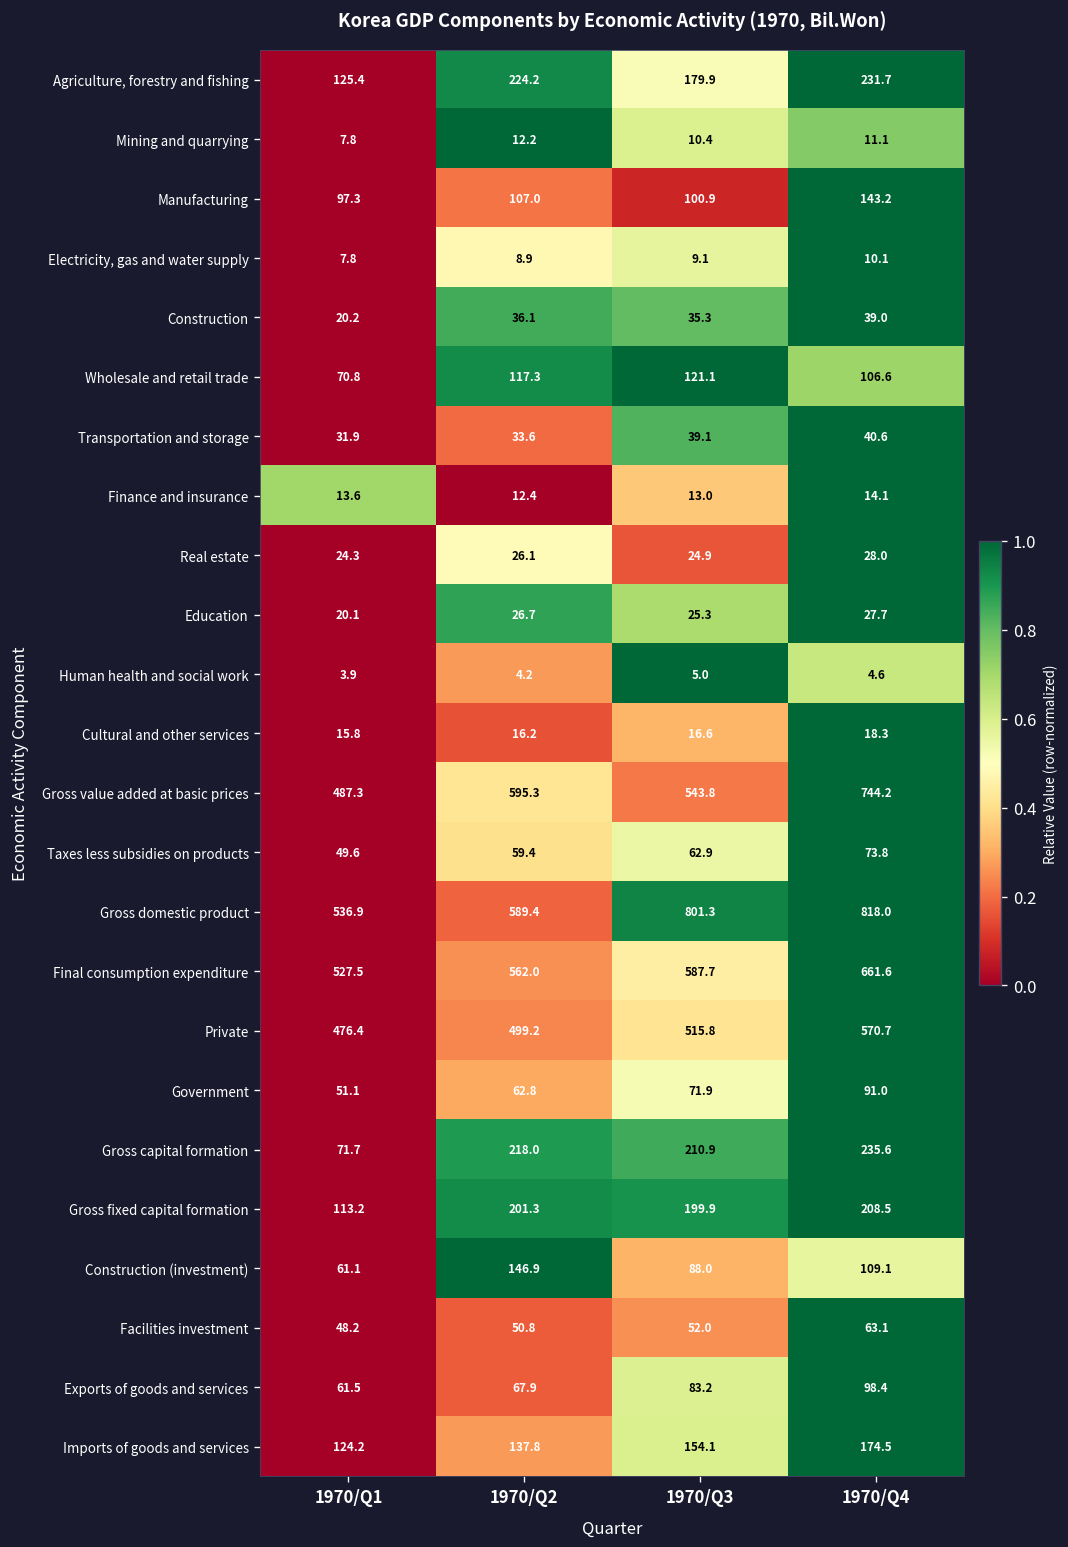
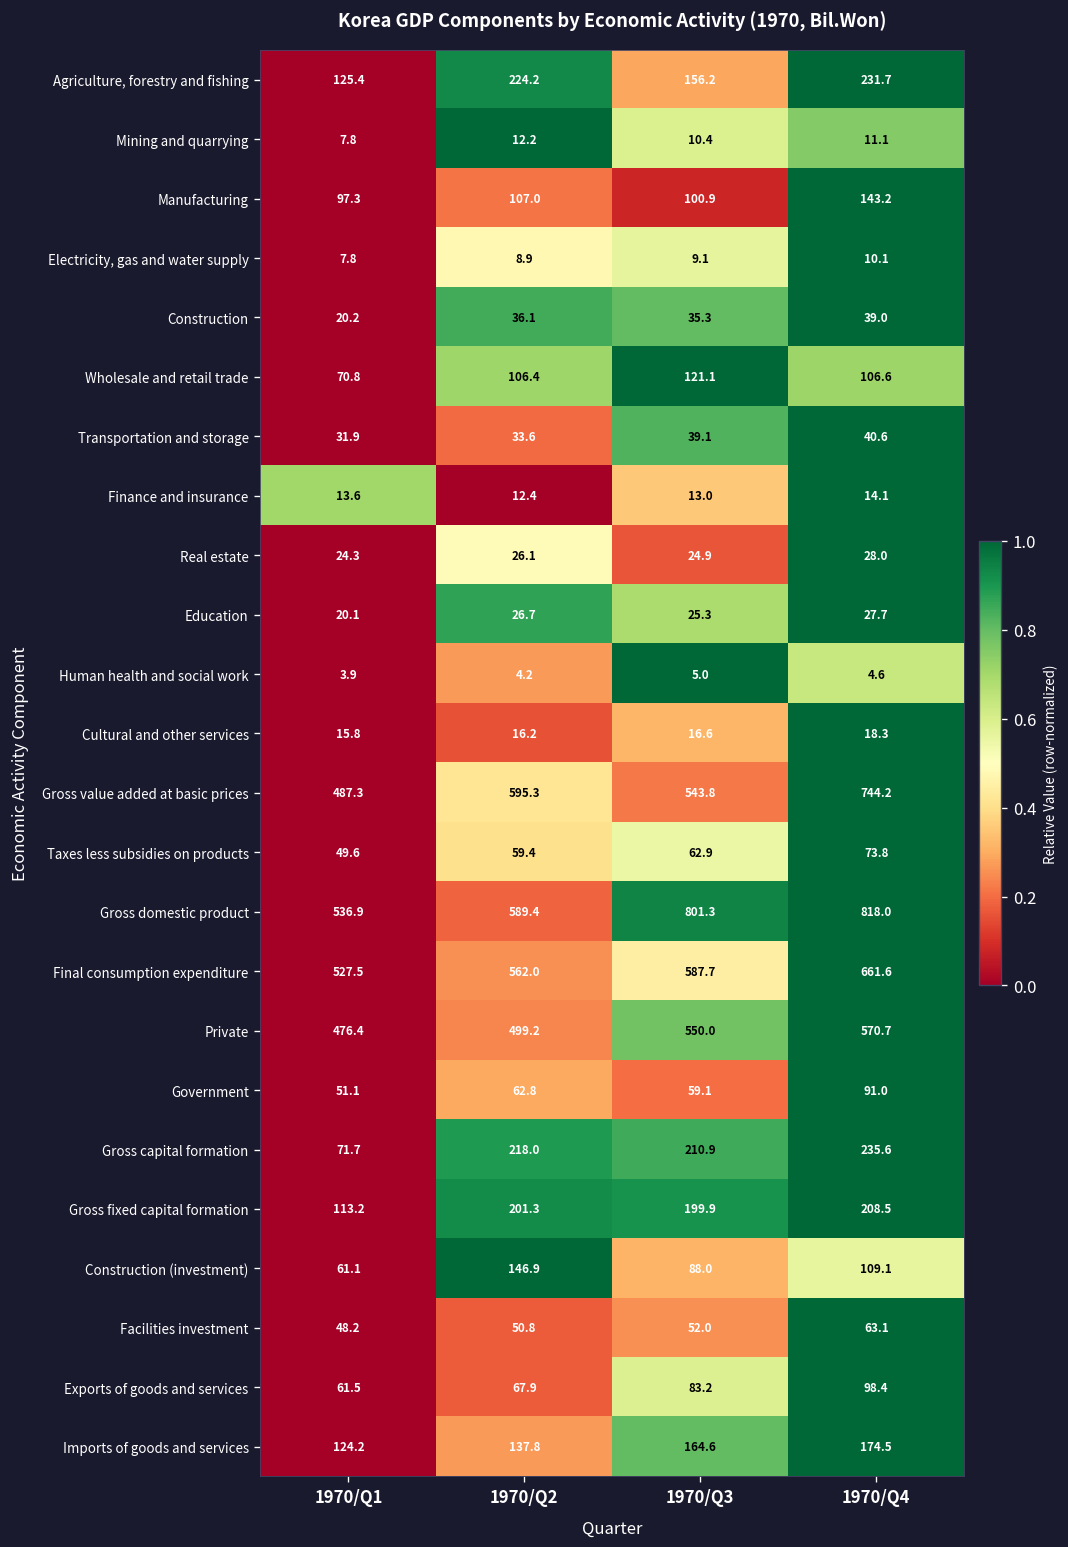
  {
    "Agriculture, forestry and fishing": {
      "1970/Q1": 125.4,
      "1970/Q2": 224.2,
-     "1970/Q3": 179.9,
+     "1970/Q3": 156.2,
      "1970/Q4": 231.7
    },
    "Mining and quarrying": {
      "1970/Q1": 7.8,
      "1970/Q2": 12.2,
      "1970/Q3": 10.4,
      "1970/Q4": 11.1
    },
    "Manufacturing": {
      "1970/Q1": 97.3,
      "1970/Q2": 107.0,
      "1970/Q3": 100.9,
      "1970/Q4": 143.2
    },
    "Electricity, gas and water supply": {
      "1970/Q1": 7.8,
      "1970/Q2": 8.9,
      "1970/Q3": 9.1,
      "1970/Q4": 10.1
    },
    "Construction": {
      "1970/Q1": 20.2,
      "1970/Q2": 36.1,
      "1970/Q3": 35.3,
      "1970/Q4": 39.0
    },
    "Wholesale and retail trade": {
      "1970/Q1": 70.8,
-     "1970/Q2": 117.3,
+     "1970/Q2": 106.4,
      "1970/Q3": 121.1,
      "1970/Q4": 106.6
    },
    "Transportation and storage": {
      "1970/Q1": 31.9,
      "1970/Q2": 33.6,
      "1970/Q3": 39.1,
      "1970/Q4": 40.6
    },
    "Finance and insurance": {
      "1970/Q1": 13.6,
      "1970/Q2": 12.4,
      "1970/Q3": 13.0,
      "1970/Q4": 14.1
    },
    "Real estate": {
      "1970/Q1": 24.3,
      "1970/Q2": 26.1,
      "1970/Q3": 24.9,
      "1970/Q4": 28.0
    },
    "Education": {
      "1970/Q1": 20.1,
      "1970/Q2": 26.7,
      "1970/Q3": 25.3,
      "1970/Q4": 27.7
    },
    "Human health and social work": {
      "1970/Q1": 3.9,
      "1970/Q2": 4.2,
      "1970/Q3": 5.0,
      "1970/Q4": 4.6
    },
    "Cultural and other services": {
      "1970/Q1": 15.8,
      "1970/Q2": 16.2,
      "1970/Q3": 16.6,
      "1970/Q4": 18.3
    },
    "Gross value added at basic prices": {
      "1970/Q1": 487.3,
      "1970/Q2": 595.3,
      "1970/Q3": 543.8,
      "1970/Q4": 744.2
    },
    "Taxes less subsidies on products": {
      "1970/Q1": 49.6,
      "1970/Q2": 59.4,
      "1970/Q3": 62.9,
      "1970/Q4": 73.8
    },
    "Gross domestic product": {
      "1970/Q1": 536.9,
      "1970/Q2": 589.4,
      "1970/Q3": 801.3,
      "1970/Q4": 818.0
    },
    "Final consumption expenditure": {
      "1970/Q1": 527.5,
      "1970/Q2": 562.0,
      "1970/Q3": 587.7,
      "1970/Q4": 661.6
    },
    "Private": {
      "1970/Q1": 476.4,
      "1970/Q2": 499.2,
-     "1970/Q3": 515.8,
+     "1970/Q3": 550.0,
      "1970/Q4": 570.7
    },
    "Government": {
      "1970/Q1": 51.1,
      "1970/Q2": 62.8,
-     "1970/Q3": 71.9,
+     "1970/Q3": 59.1,
      "1970/Q4": 91.0
    },
    "Gross capital formation": {
      "1970/Q1": 71.7,
      "1970/Q2": 218.0,
      "1970/Q3": 210.9,
      "1970/Q4": 235.6
    },
    "Gross fixed capital formation": {
      "1970/Q1": 113.2,
      "1970/Q2": 201.3,
      "1970/Q3": 199.9,
      "1970/Q4": 208.5
    },
    "Construction (investment)": {
      "1970/Q1": 61.1,
      "1970/Q2": 146.9,
      "1970/Q3": 88.0,
      "1970/Q4": 109.1
    },
    "Facilities investment": {
      "1970/Q1": 48.2,
      "1970/Q2": 50.8,
      "1970/Q3": 52.0,
      "1970/Q4": 63.1
    },
    "Exports of goods and services": {
      "1970/Q1": 61.5,
      "1970/Q2": 67.9,
      "1970/Q3": 83.2,
      "1970/Q4": 98.4
    },
    "Imports of goods and services": {
      "1970/Q1": 124.2,
      "1970/Q2": 137.8,
-     "1970/Q3": 154.1,
+     "1970/Q3": 164.6,
      "1970/Q4": 174.5
    }
  }
